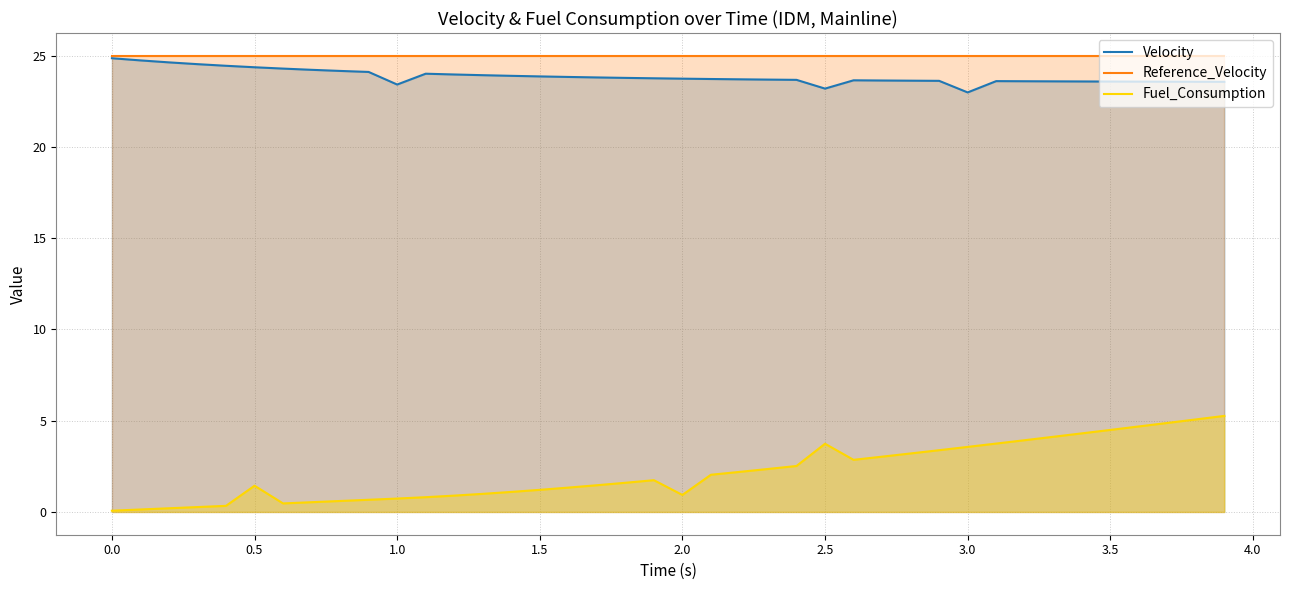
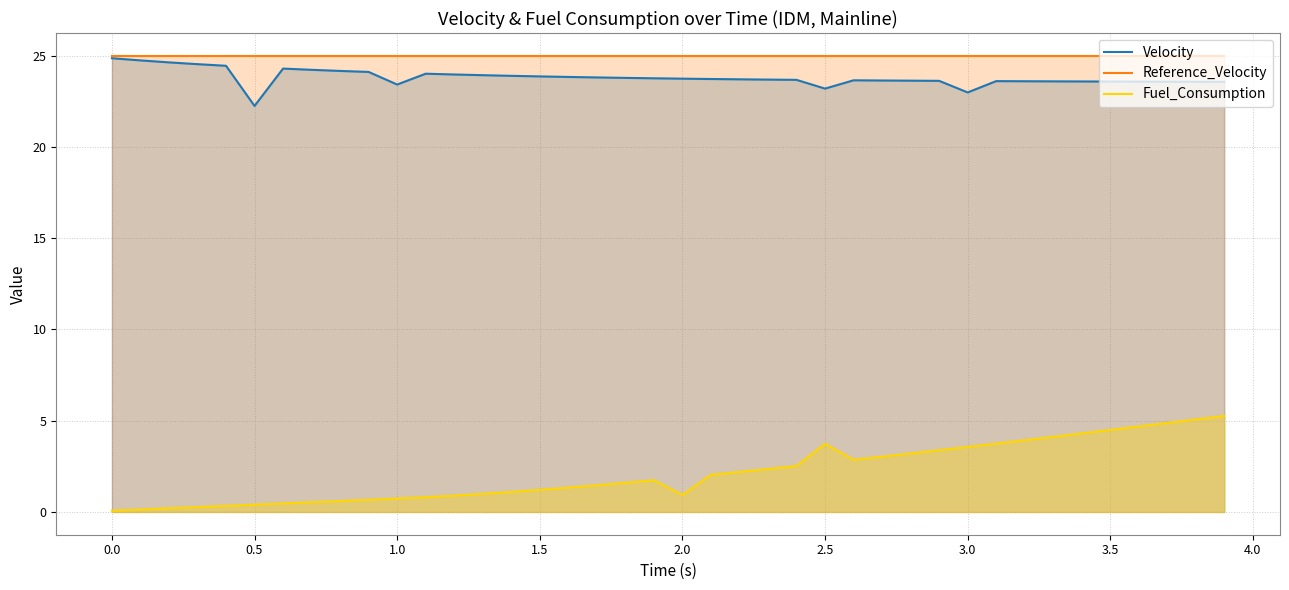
  {
    "Velocity": {
-     "0.5": 24.4,
+     "0.5": 22.3,
      "1.0": 23.4,
      "1.5": 23.9,
      "2.0": 23.7,
      "2.5": 23.2,
      "3.0": 23.0
    },
    "Reference_Velocity": {
      "0.5": 25.0,
      "1.0": 25.0,
      "1.5": 25.0,
      "2.0": 25.0,
      "2.5": 25.0,
      "3.0": 25.0
    },
    "Fuel_Consumption": {
      "0.0": 0.1,
-     "0.5": 1.4,
+     "0.5": 0.4,
      "1.0": 0.7,
      "1.5": 1.2,
      "2.0": 0.9,
      "2.5": 3.7,
      "3.0": 3.6,
      "3.5": 4.5
    }
  }
